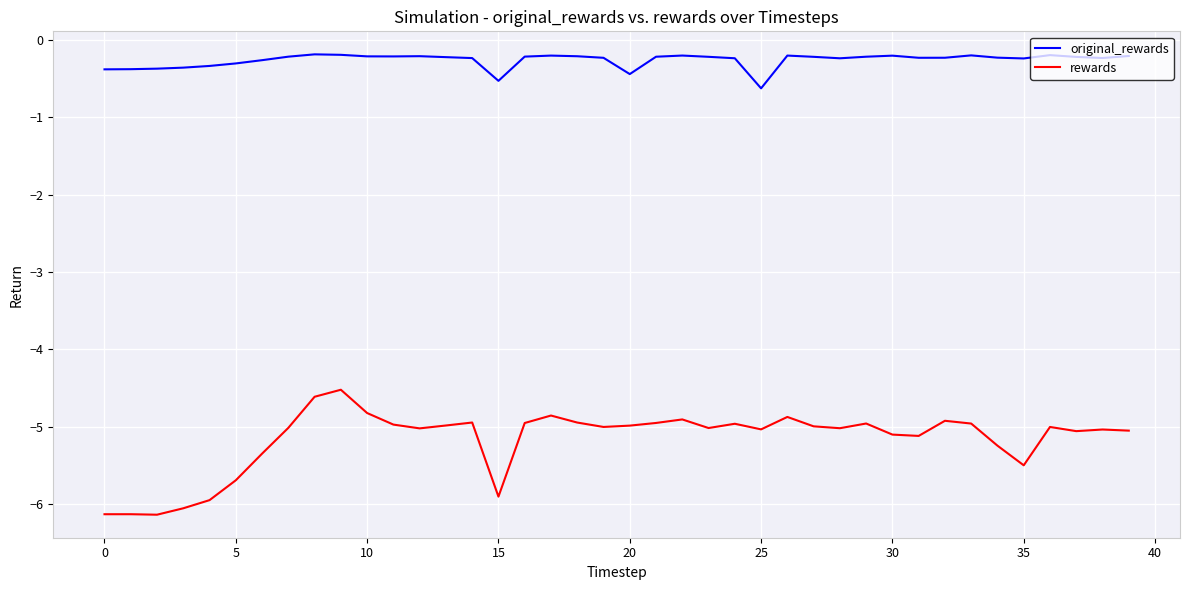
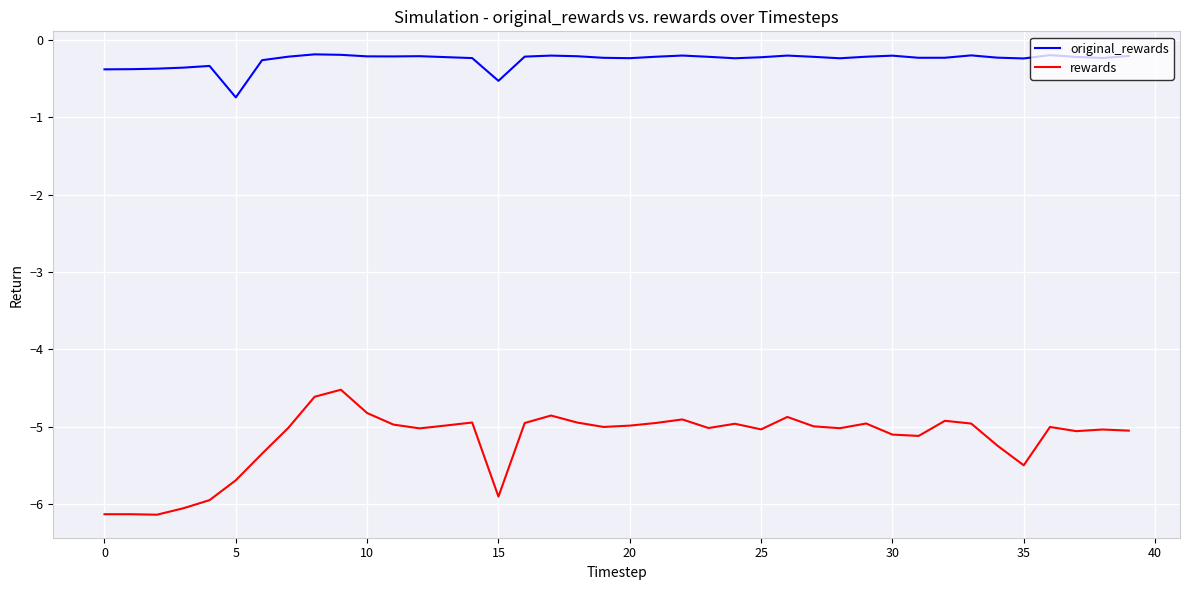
  {
    "original_rewards": {
      "0": -0.4,
-     "5": -0.3,
+     "5": -0.7,
      "10": -0.2,
      "15": -0.5,
-     "20": -0.4,
-     "25": -0.6,
+     "20": -0.2,
+     "25": -0.2,
      "30": -0.2,
      "35": -0.2
    },
    "rewards": {
      "0": -6.1,
      "5": -5.7,
      "10": -4.8,
      "15": -5.9,
      "20": -5.0,
      "25": -5.0,
      "30": -5.1,
      "35": -5.5
    }
  }
